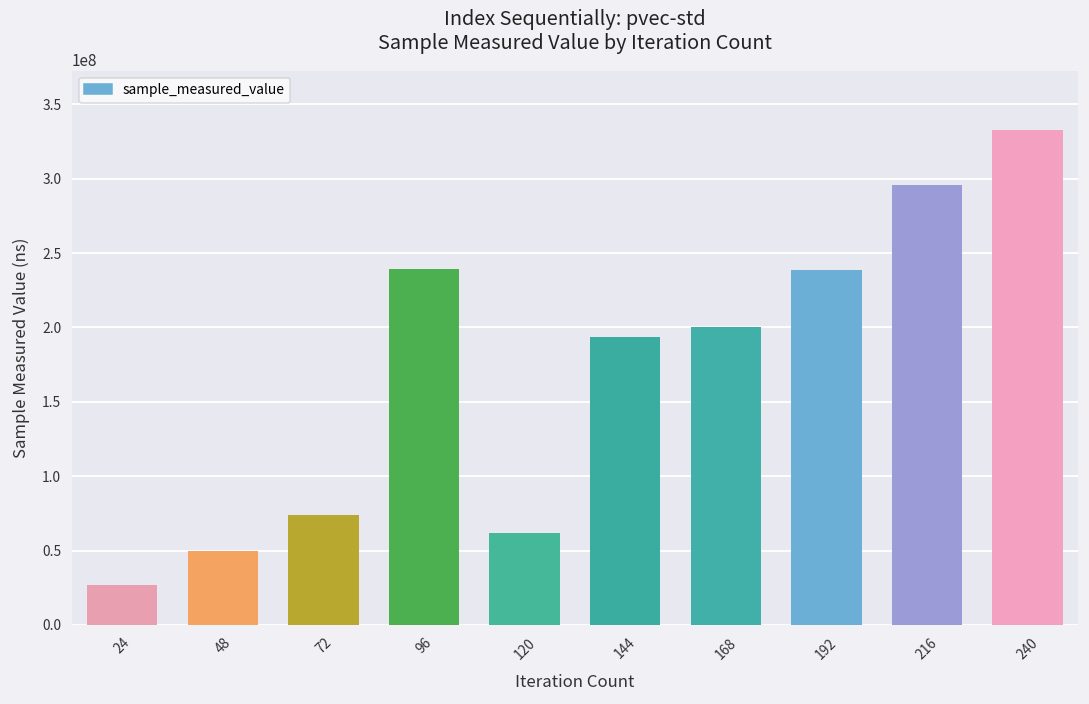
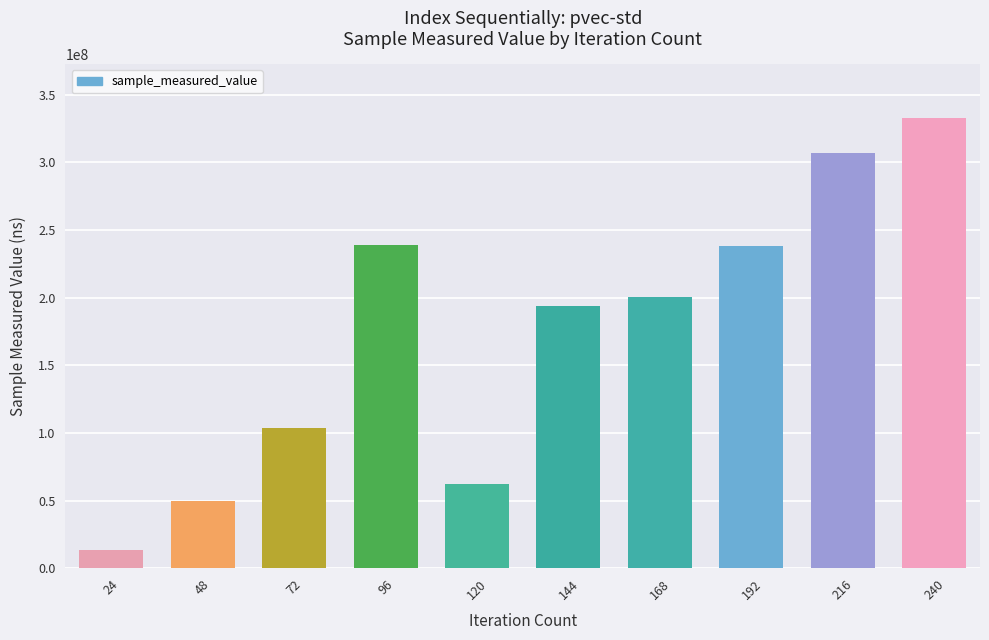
  {
-   "24": 27000000,
+   "24": 13000000,
    "48": 49000000,
-   "72": 74000000,
+   "72": 103000000,
    "96": 239000000,
    "120": 62000000,
    "144": 194000000,
    "168": 201000000,
    "192": 238000000,
-   "216": 296000000,
+   "216": 307000000,
    "240": 333000000
  }
